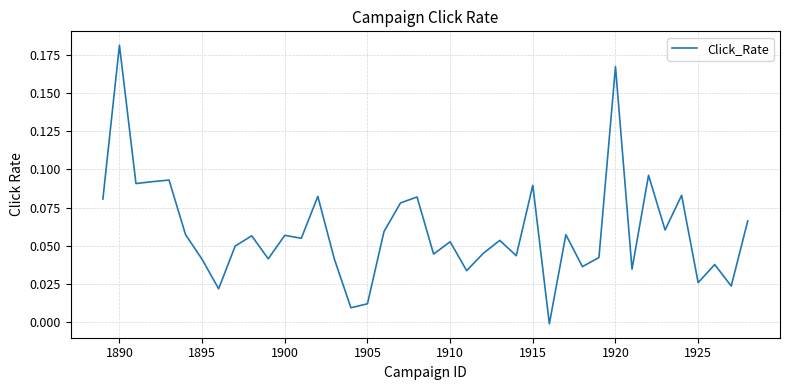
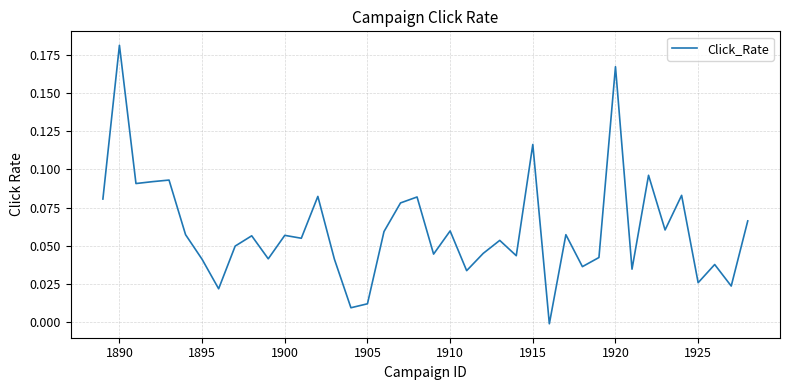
  {
    "1890": 0.181,
    "1895": 0.041,
    "1900": 0.057,
    "1905": 0.012,
-   "1910": 0.053,
-   "1915": 0.090,
+   "1910": 0.060,
+   "1915": 0.116,
    "1920": 0.167,
    "1925": 0.026
  }
